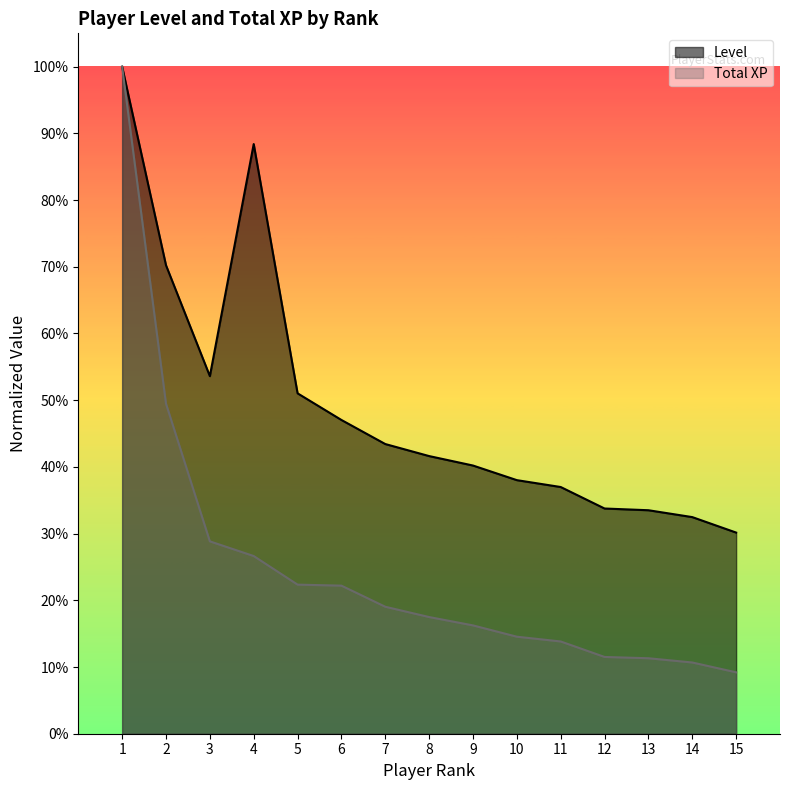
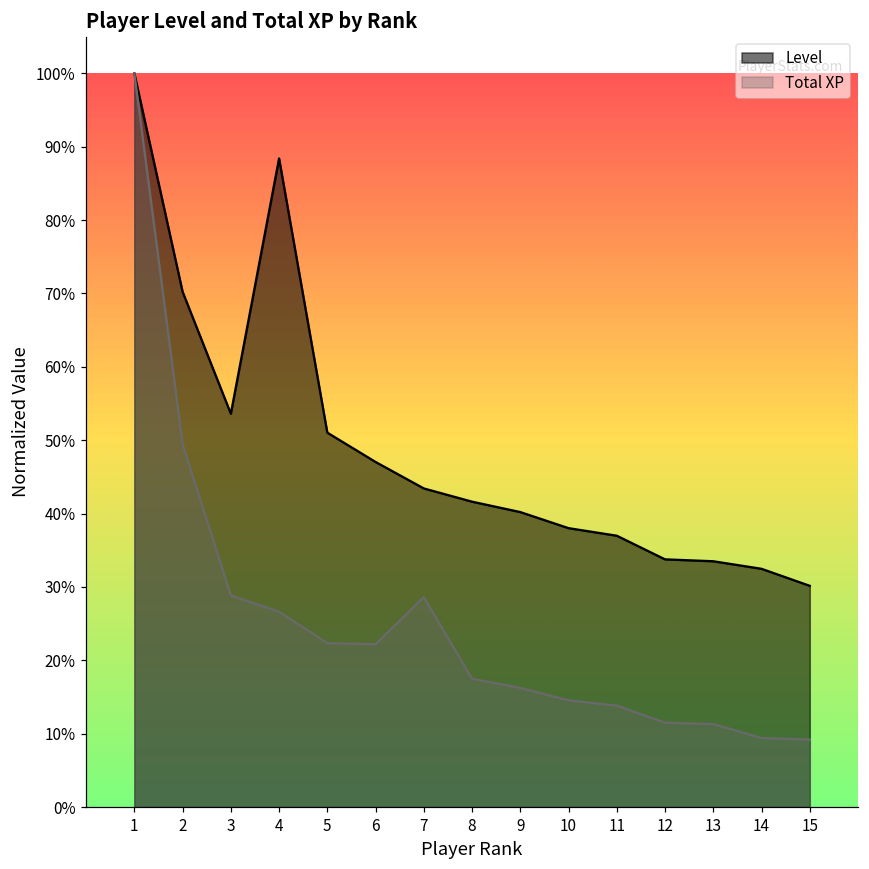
  {
    "Level": {
      "2": "70%",
      "3": "54%",
      "4": "88%",
      "5": "51%",
      "6": "47%",
      "7": "43%",
      "8": "42%",
      "9": "40%",
      "10": "38%",
      "11": "37%",
      "12": "34%",
      "13": "34%",
      "14": "32%",
      "15": "30%"
    },
    "Total XP": {
      "2": "49%",
      "3": "29%",
      "4": "27%",
      "5": "22%",
      "6": "22%",
-     "7": "19%",
+     "7": "29%",
      "8": "17%",
      "9": "16%",
      "10": "15%",
      "11": "14%",
      "12": "12%",
      "13": "11%",
-     "14": "11%",
+     "14": "9%",
      "15": "9%"
    }
  }
